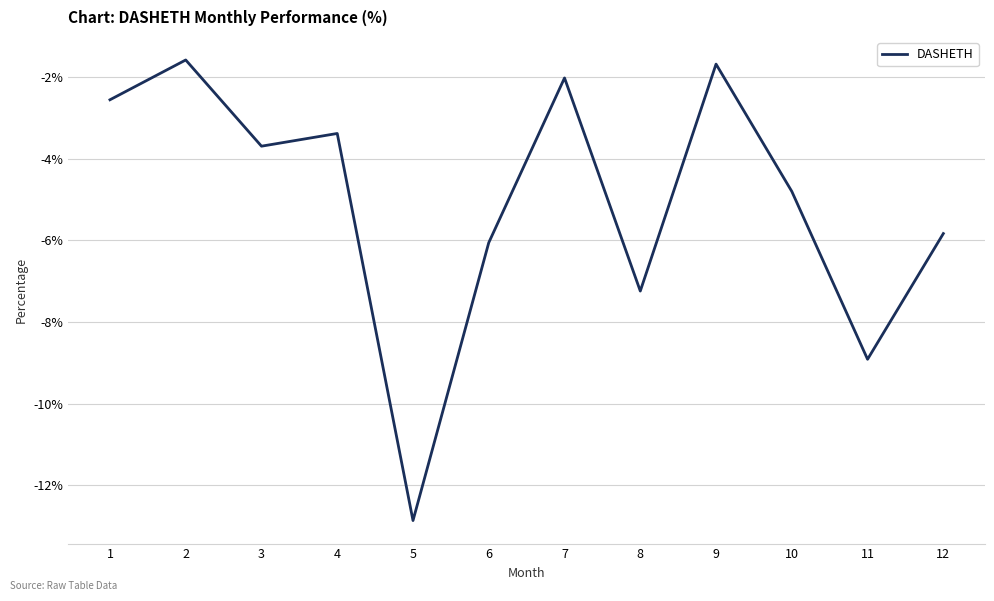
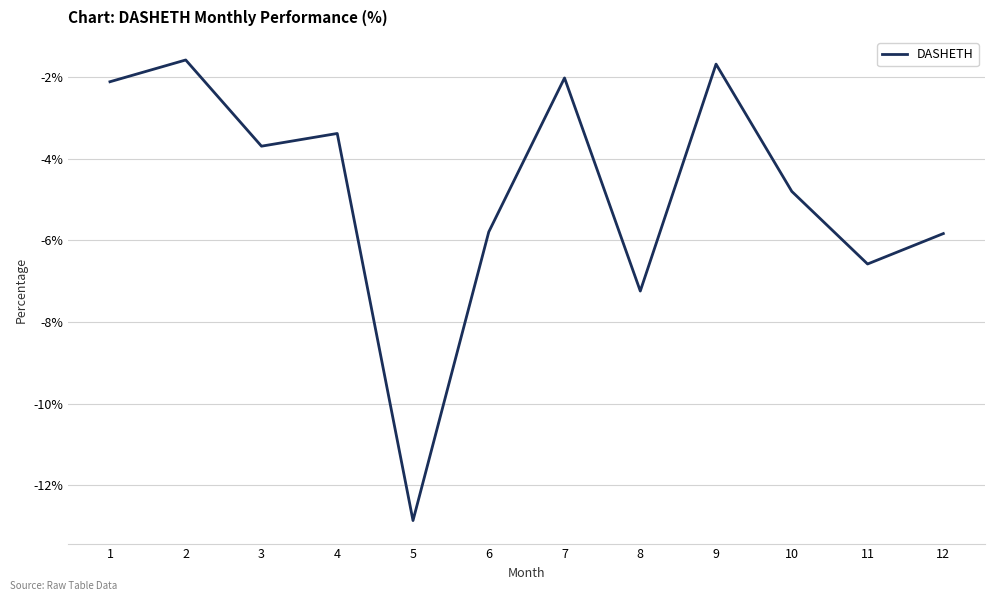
  {
-   "1": "-2.6%",
+   "1": "-2.1%",
    "2": "-1.6%",
    "3": "-3.7%",
    "4": "-3.4%",
    "5": "-12.9%",
-   "6": "-6.1%",
+   "6": "-5.8%",
    "7": "-2.0%",
    "8": "-7.2%",
    "9": "-1.7%",
    "10": "-4.8%",
-   "11": "-8.9%",
+   "11": "-6.6%",
    "12": "-5.8%"
  }
